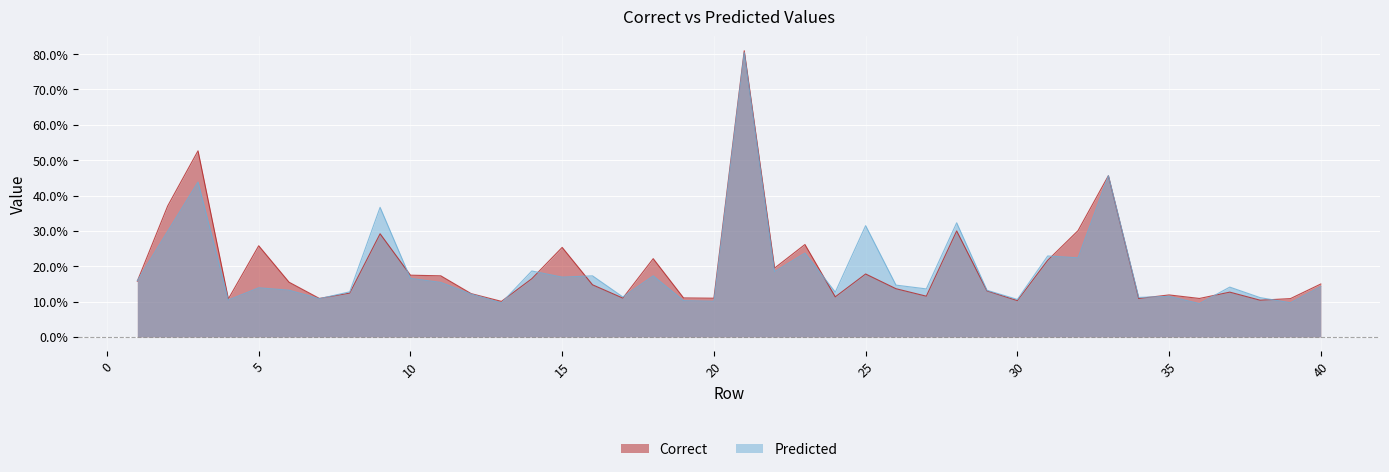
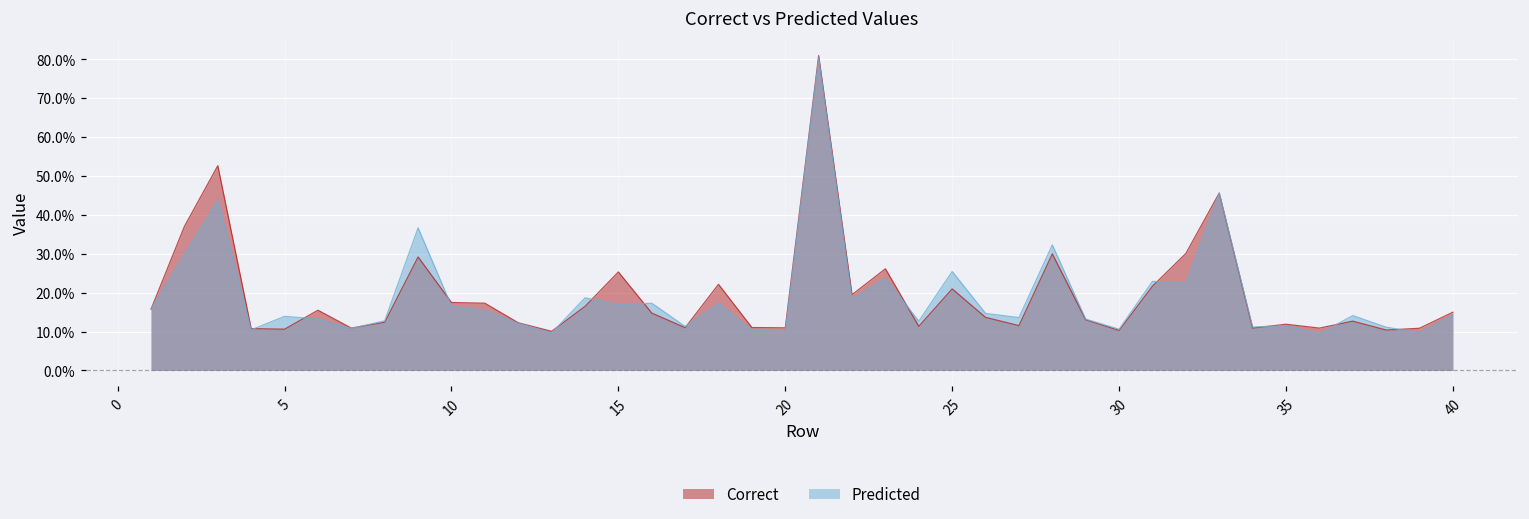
  {
    "Correct": {
-     "5": "26%",
+     "5": "11%",
      "10": "17%",
      "15": "25%",
      "20": "11%",
-     "25": "18%",
+     "25": "21%",
      "40": "15%"
    },
    "Predicted": {
      "5": "14%",
      "10": "17%",
      "15": "17%",
      "20": "10%",
-     "25": "31%",
+     "25": "25%",
      "40": "14%"
    }
  }
